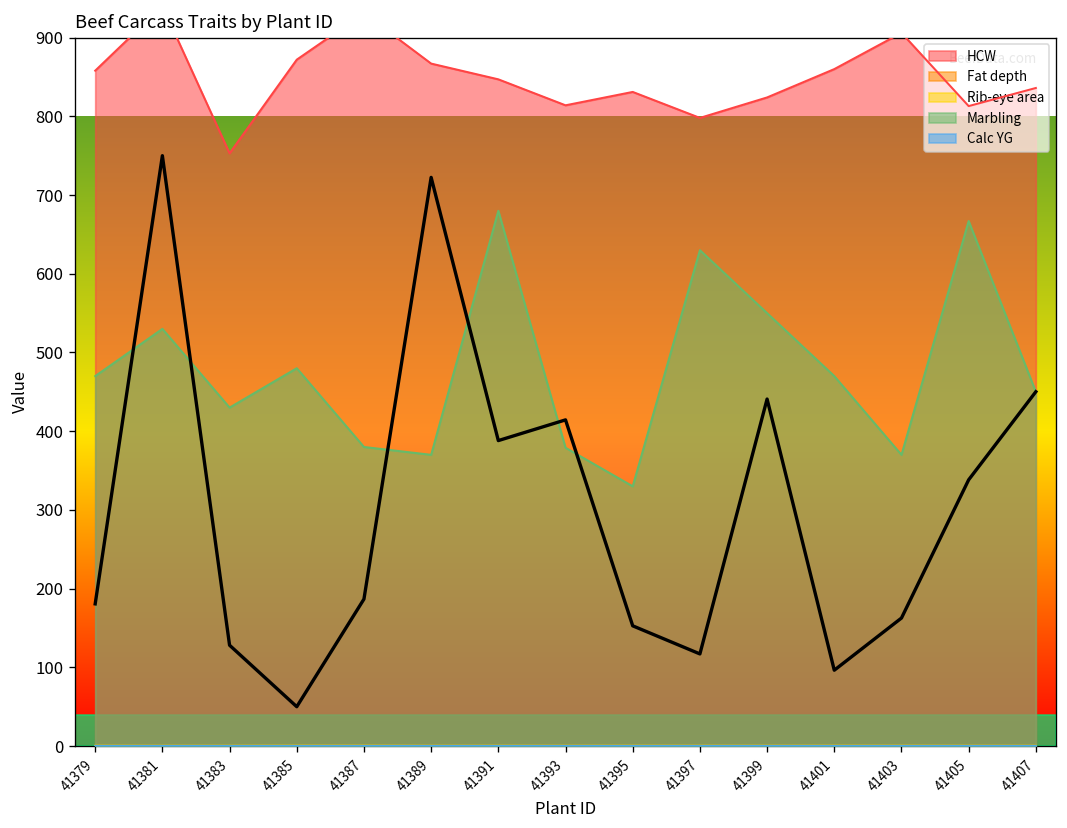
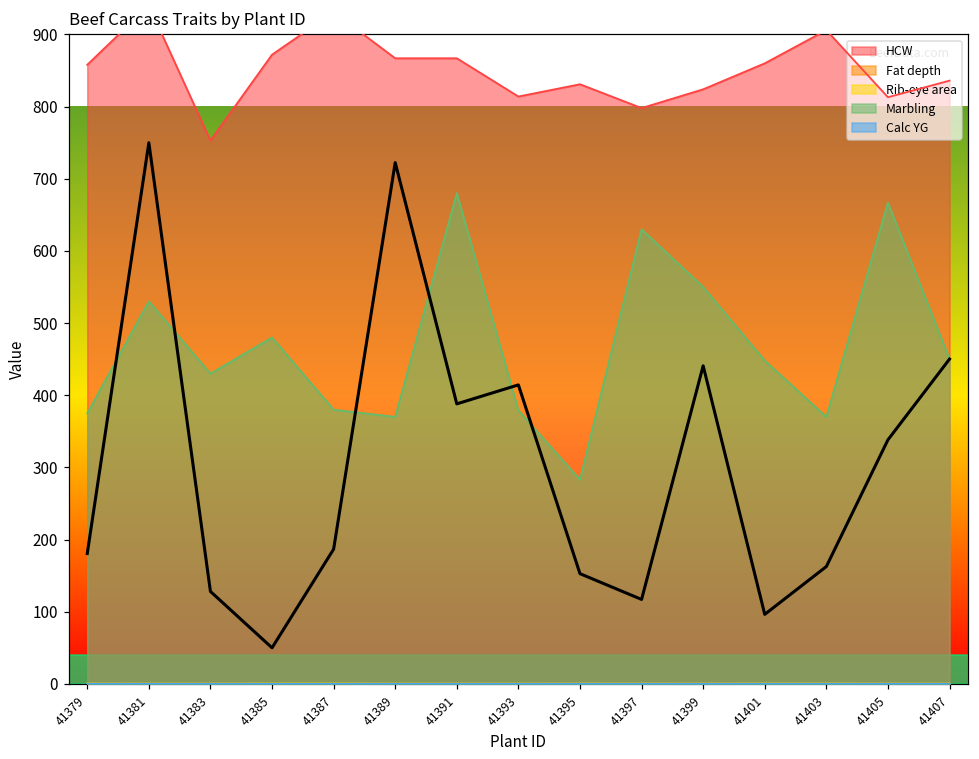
  {
    "HCW": {
      "41379": 860,
      "41383": 750,
      "41385": 870,
      "41389": 870,
-     "41391": 850,
+     "41391": 870,
      "41393": 810,
      "41395": 830,
      "41397": 800,
      "41399": 820,
      "41401": 860
    },
    "Marbling": {
-     "41379": 470,
+     "41379": 380,
      "41381": 530,
      "41383": 430,
      "41385": 480,
      "41387": 380,
      "41389": 370,
      "41391": 680,
      "41393": 380,
-     "41395": 330,
+     "41395": 280,
      "41397": 630,
      "41399": 550,
-     "41401": 470,
+     "41401": 450,
      "41403": 370,
      "41405": 670
    }
  }
